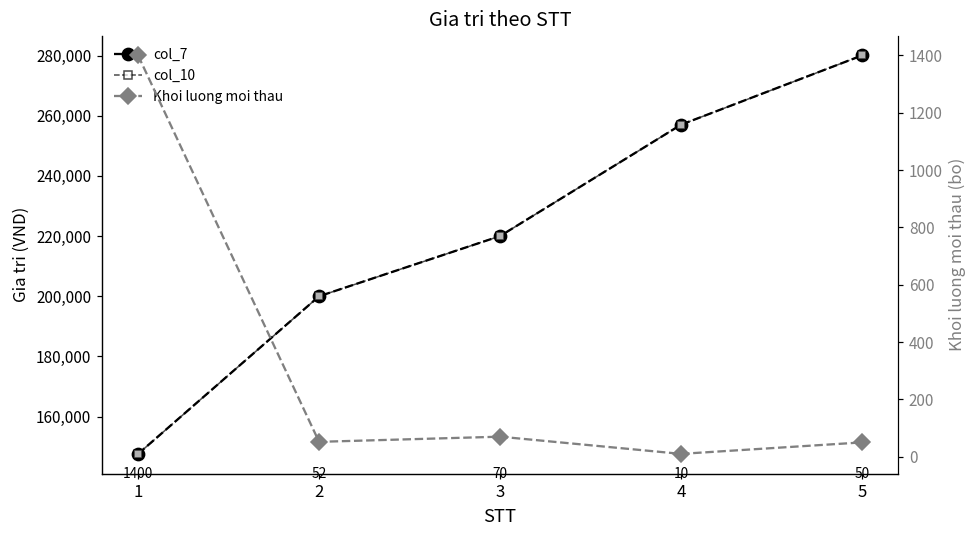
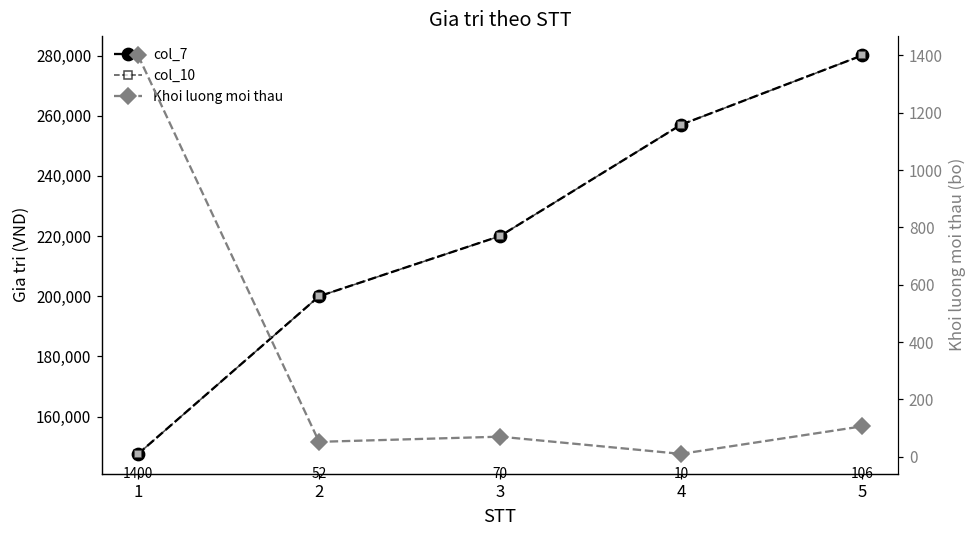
  {
    "Khoi luong moi thau": {
      "2": 52,
      "4": 10,
-     "5": 50
+     "5": 106
    }
  }
